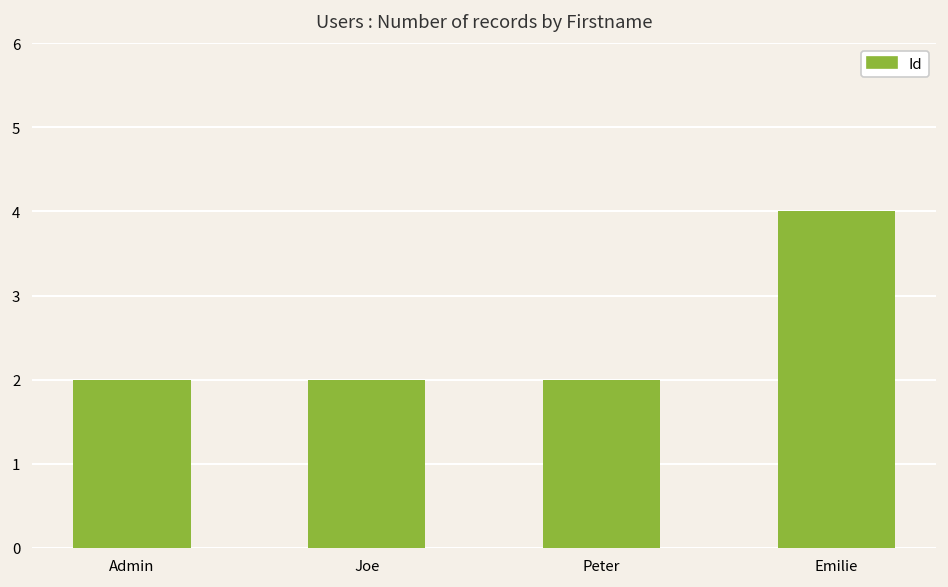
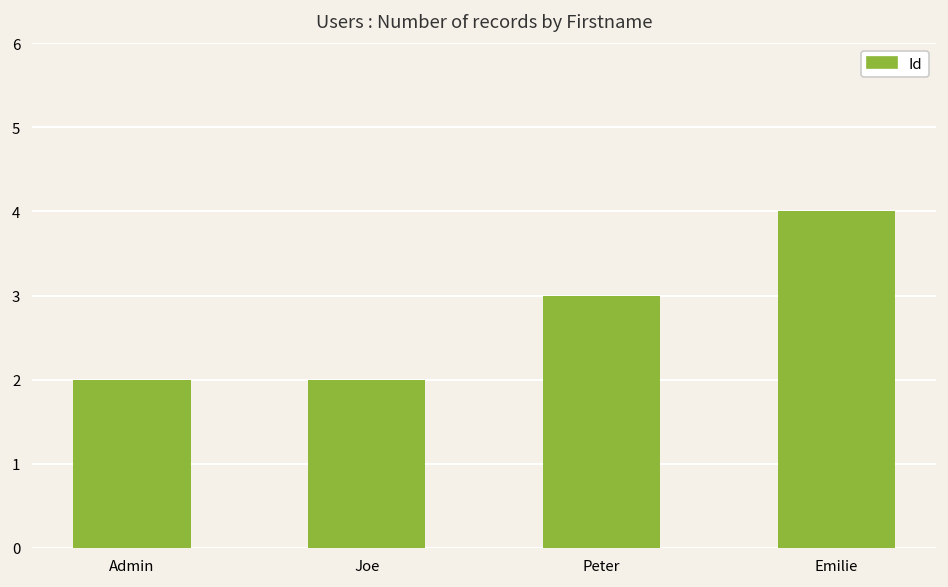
  {
    "Admin": 2,
    "Joe": 2,
-   "Peter": 2,
+   "Peter": 3,
    "Emilie": 4
  }
